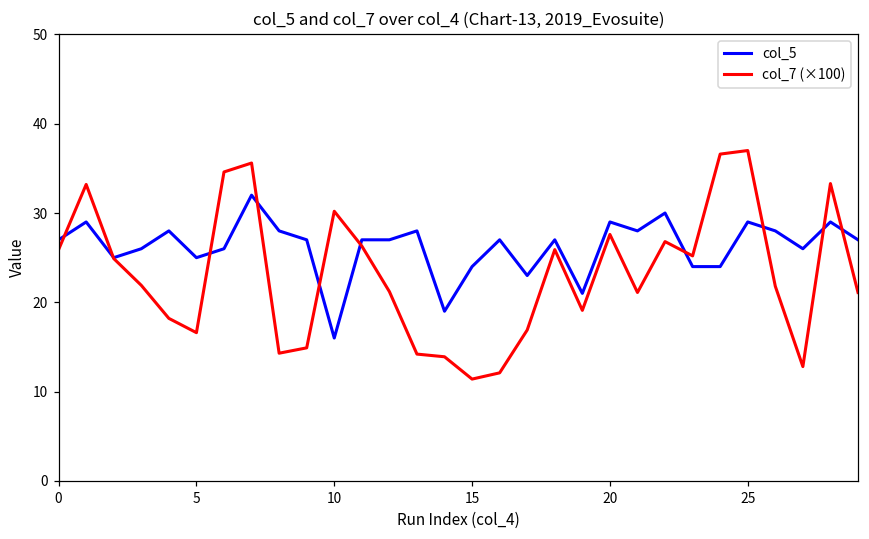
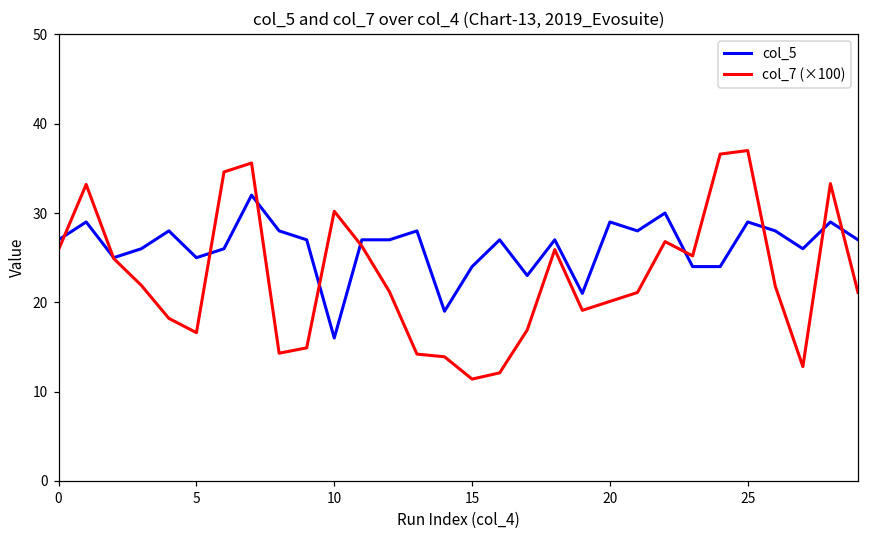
  {
    "col_5": {
      "0": 27,
      "5": 25,
      "10": 16,
      "15": 24,
      "20": 29,
      "25": 29
    },
    "col_7 (×100)": {
      "0": 26,
      "5": 17,
      "10": 30,
      "15": 11,
-     "20": 28,
+     "20": 20,
      "25": 37
    }
  }
